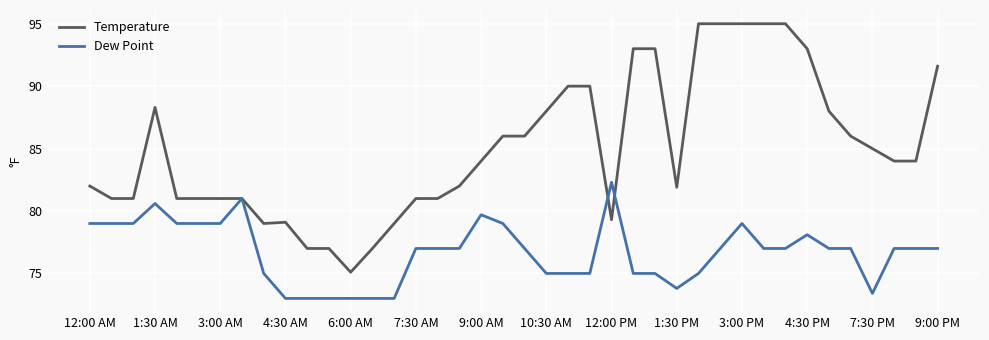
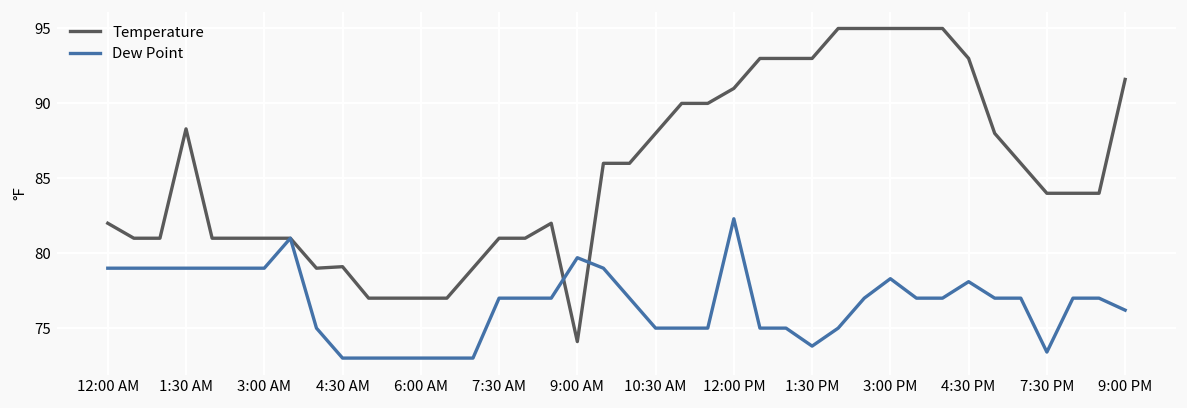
  {
    "Temperature": {
      "12:00 AM": 82.0,
      "1:30 AM": 88.3,
      "3:00 AM": 81.0,
      "4:30 AM": 79.1,
-     "6:00 AM": 75.1,
+     "6:00 AM": 77.0,
      "7:30 AM": 81.0,
-     "9:00 AM": 84.0,
+     "9:00 AM": 74.1,
      "10:30 AM": 88.0,
-     "12:00 PM": 79.3,
-     "1:30 PM": 81.9,
+     "12:00 PM": 91.0,
+     "1:30 PM": 93.0,
      "3:00 PM": 95.0,
      "4:30 PM": 93.0,
-     "7:30 PM": 85,
+     "7:30 PM": 84,
      "9:00 PM": 91.6
    },
    "Dew Point": {
      "12:00 AM": 79.0,
-     "1:30 AM": 80.6,
+     "1:30 AM": 79.0,
      "3:00 AM": 79.0,
      "4:30 AM": 73.0,
      "6:00 AM": 73.0,
      "7:30 AM": 77.0,
      "9:00 AM": 79.7,
      "10:30 AM": 75.0,
      "12:00 PM": 82.3,
      "1:30 PM": 73.8,
-     "3:00 PM": 79.0,
+     "3:00 PM": 78.3,
      "4:30 PM": 78.1,
      "7:30 PM": 73.4,
-     "9:00 PM": 77.0
+     "9:00 PM": 76.2
    }
  }
